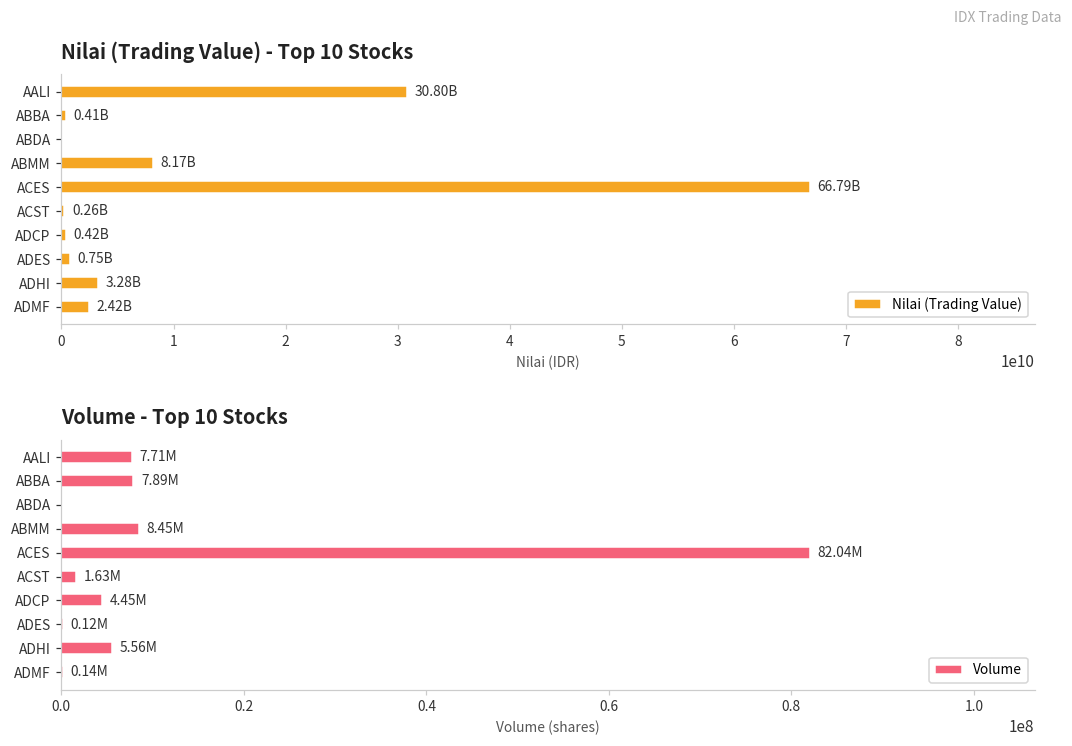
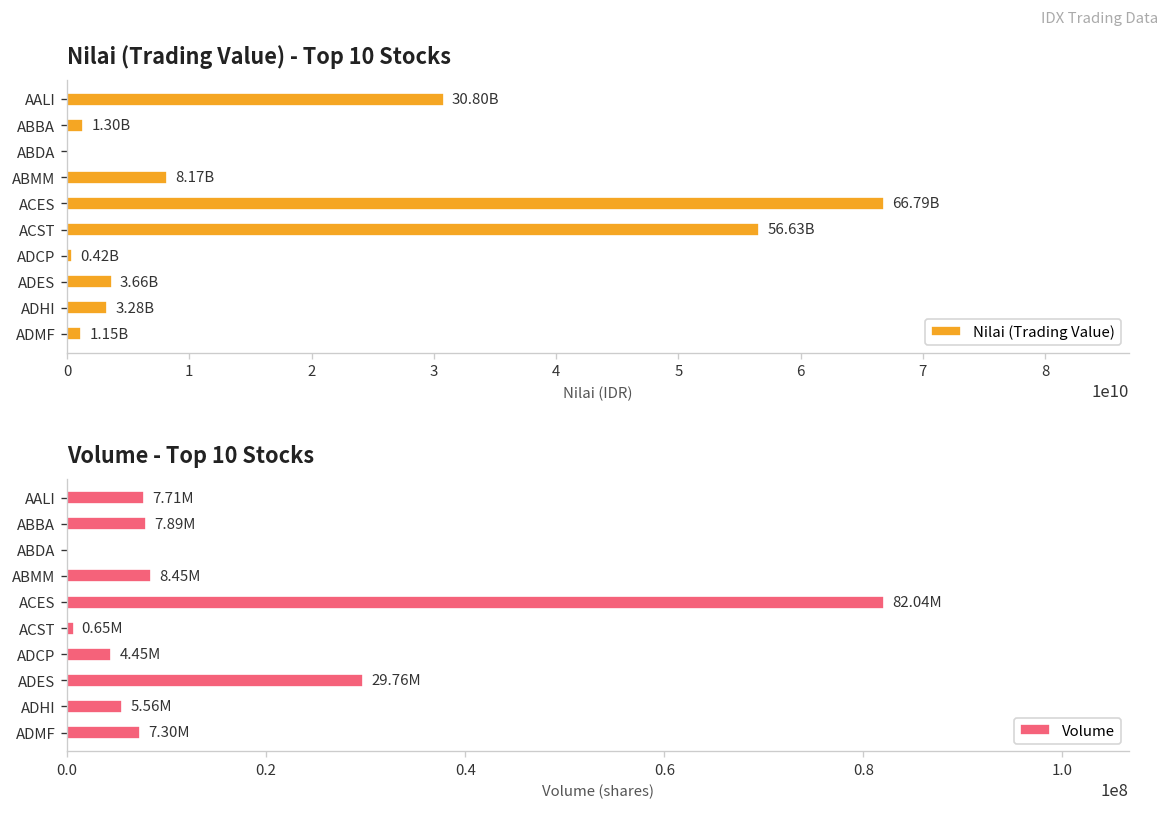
  {
    "Nilai (Trading Value) - Top 10 Stocks": {
      "AALI": "30.80B",
-     "ABBA": "0.41B",
+     "ABBA": "1.30B",
      "ABMM": "8.17B",
      "ACES": "66.79B",
-     "ACST": "0.26B",
+     "ACST": "56.63B",
      "ADCP": "0.42B",
-     "ADES": "0.75B",
+     "ADES": "3.66B",
      "ADHI": "3.28B",
-     "ADMF": "2.42B"
+     "ADMF": "1.15B"
    },
    "Volume - Top 10 Stocks": {
      "AALI": "7.71M",
      "ABBA": "7.89M",
      "ABMM": "8.45M",
      "ACES": "82.04M",
-     "ACST": "1.63M",
+     "ACST": "0.65M",
      "ADCP": "4.45M",
-     "ADES": "0.12M",
+     "ADES": "29.76M",
      "ADHI": "5.56M",
-     "ADMF": "0.14M"
+     "ADMF": "7.30M"
    }
  }
